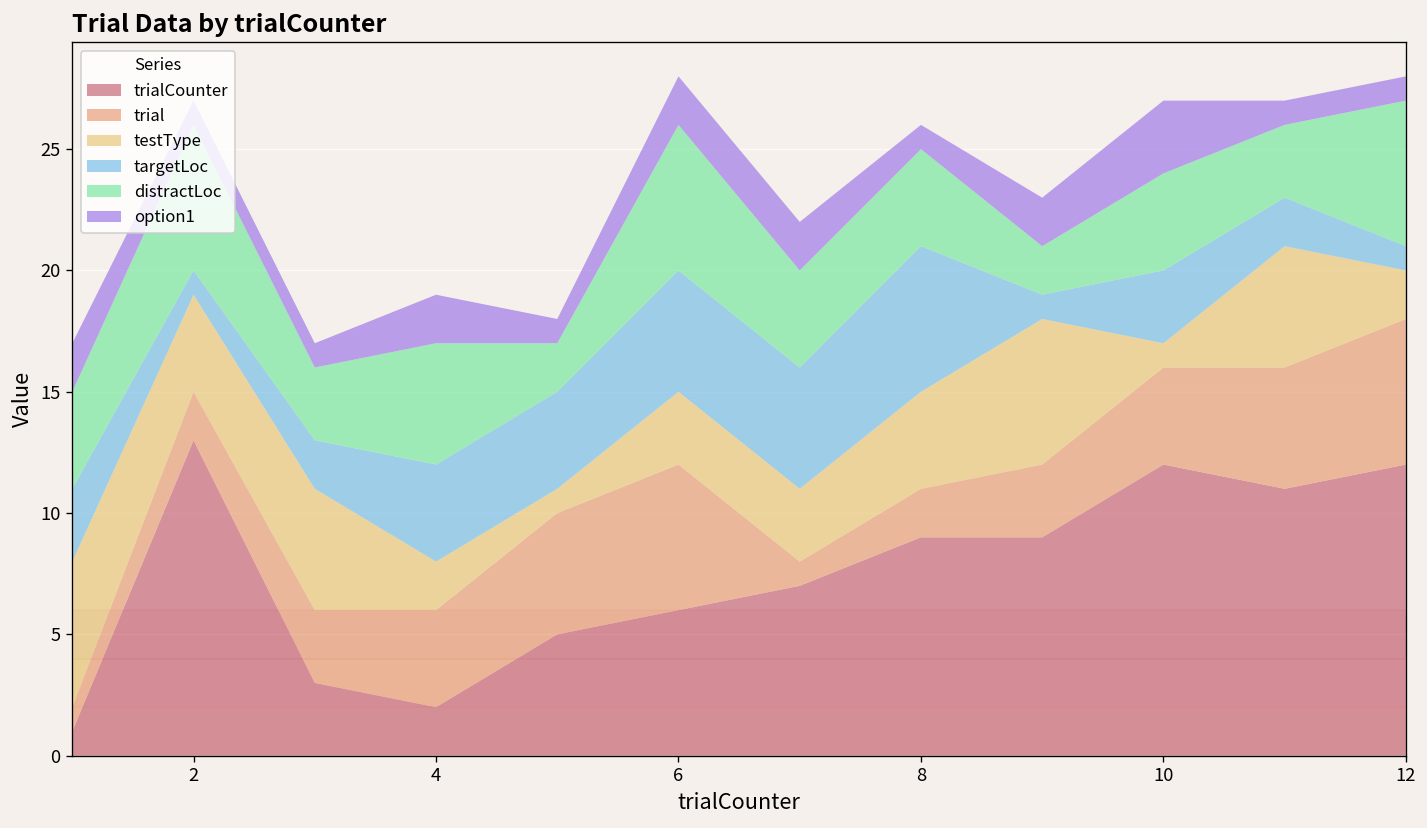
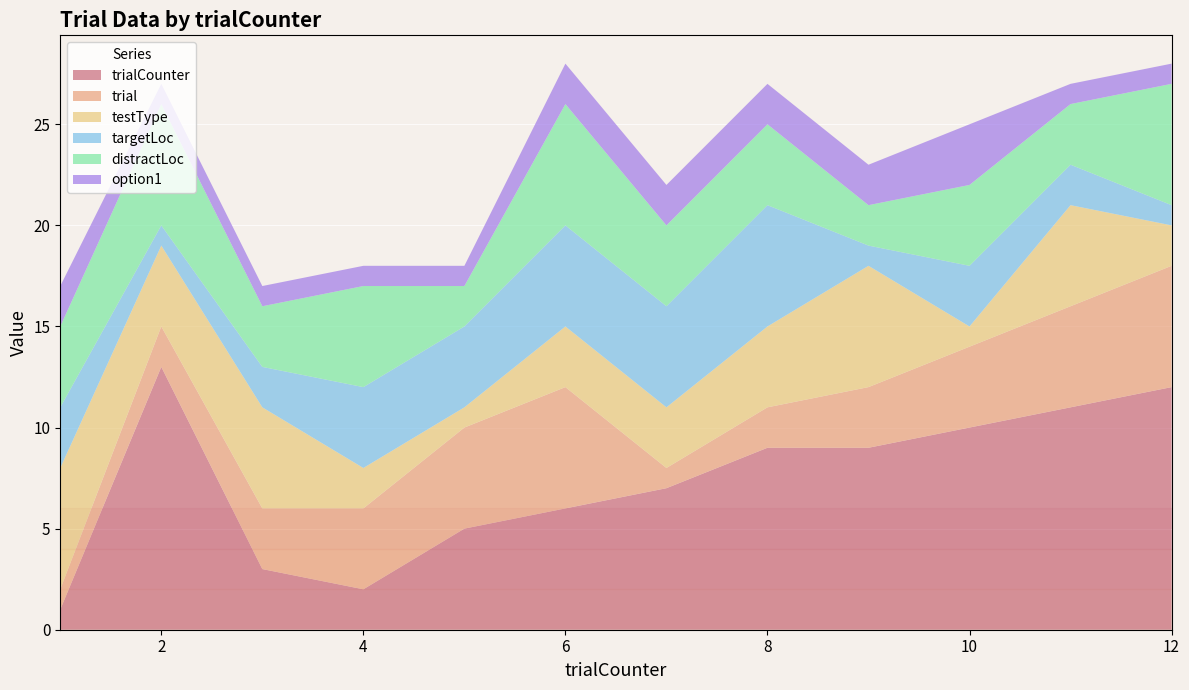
  {
    "trialCounter": {
      "2": 13,
      "4": 2,
      "6": 6,
      "8": 9,
-     "10": 12,
+     "10": 10,
      "12": 12
    },
    "targetLoc": {
      "2": 1,
      "4": 4,
      "6": 5,
      "8": 6,
      "10": 3,
      "12": 1
    },
    "distractLoc": {
      "4": 5,
      "6": 6,
      "8": 4,
      "10": 4,
      "12": 6
    },
    "option1": {
-     "4": 2,
+     "4": 1,
      "6": 2,
-     "8": 1,
+     "8": 2,
      "10": 3,
      "12": 1
    }
  }
